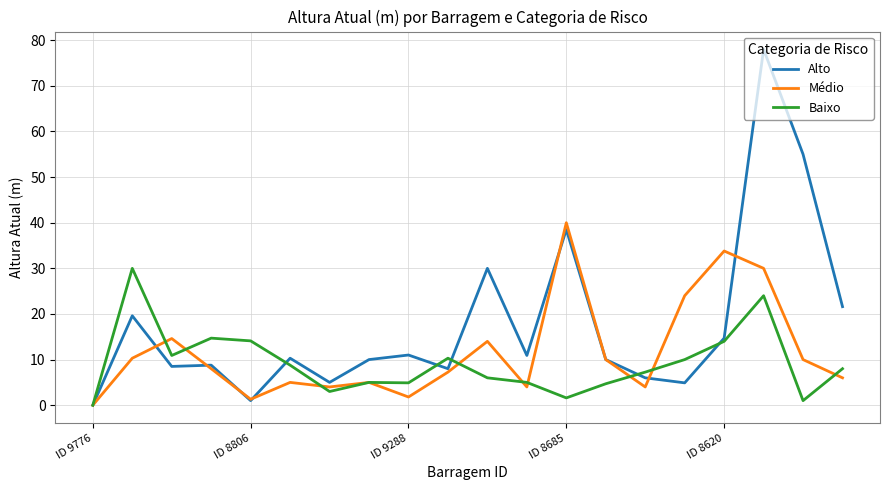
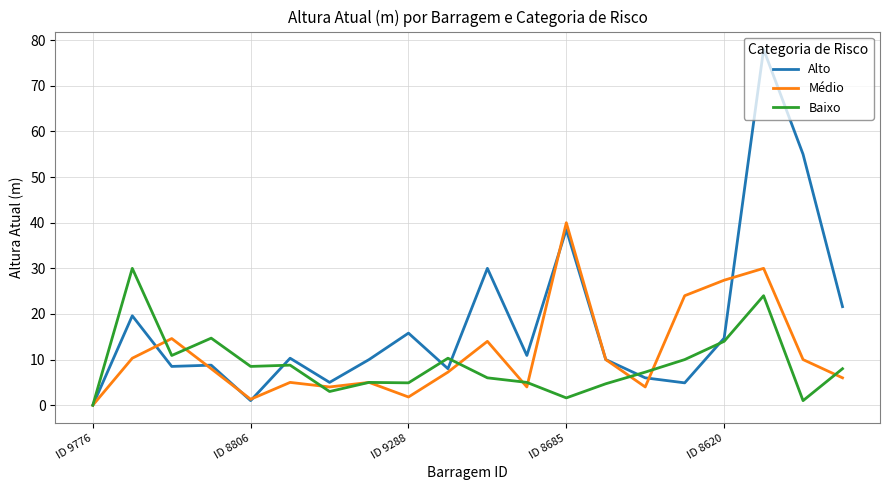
  {
    "Alto": {
-     "ID 9288": 11,
+     "ID 9288": 16,
      "ID 8685": 39,
      "ID 8620": 15
    },
    "Médio": {
      "ID 9288": 2,
      "ID 8685": 40,
-     "ID 8620": 34
+     "ID 8620": 27
    },
    "Baixo": {
-     "ID 8806": 14,
+     "ID 8806": 9,
      "ID 9288": 5,
      "ID 8685": 2,
      "ID 8620": 14
    }
  }
